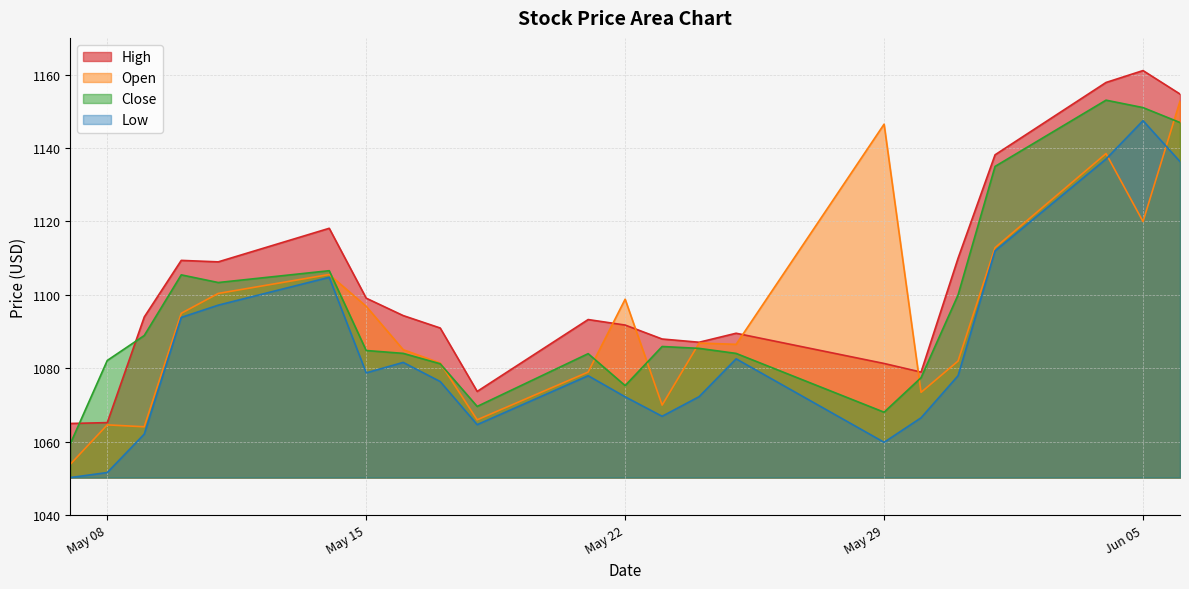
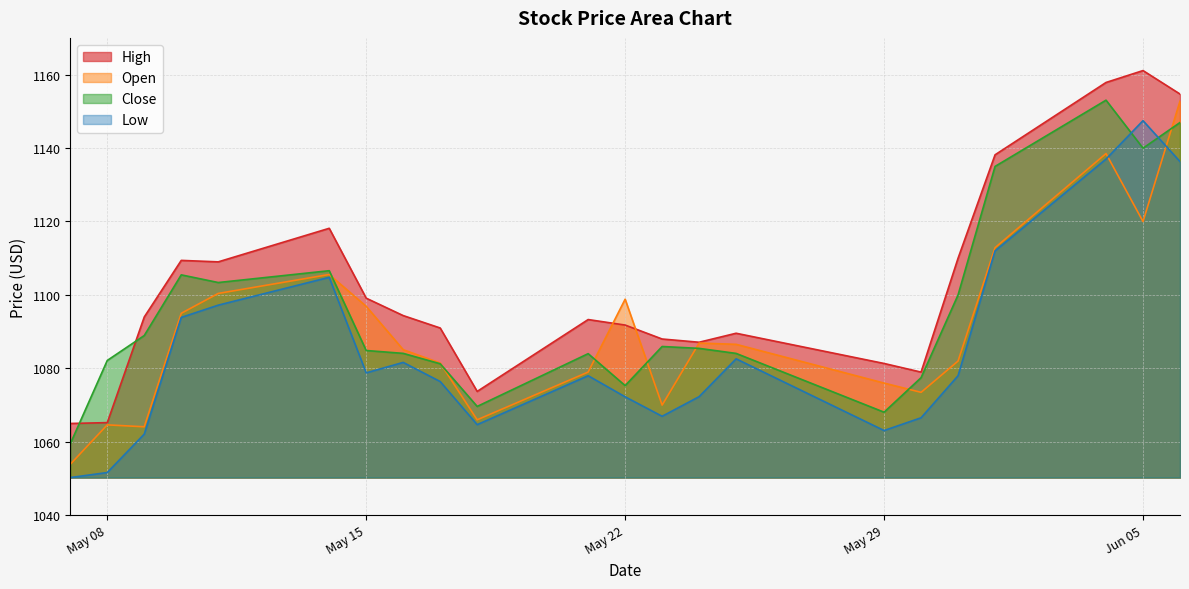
  {
    "High": {
      "May 15": 1099,
      "May 22": 1092,
      "May 29": 1081,
      "Jun 05": 1161
    },
    "Open": {
      "May 15": 1097,
      "May 22": 1099,
-     "May 29": 1147,
+     "May 29": 1076,
      "Jun 05": 1120
    },
    "Close": {
      "May 08": 1082,
      "May 15": 1085,
      "May 22": 1075,
      "May 29": 1068,
-     "Jun 05": 1151
+     "Jun 05": 1140
    },
    "Low": {
      "May 08": 1052,
      "May 15": 1079,
      "May 22": 1072,
-     "May 29": 1060,
+     "May 29": 1063,
      "Jun 05": 1147
    }
  }
